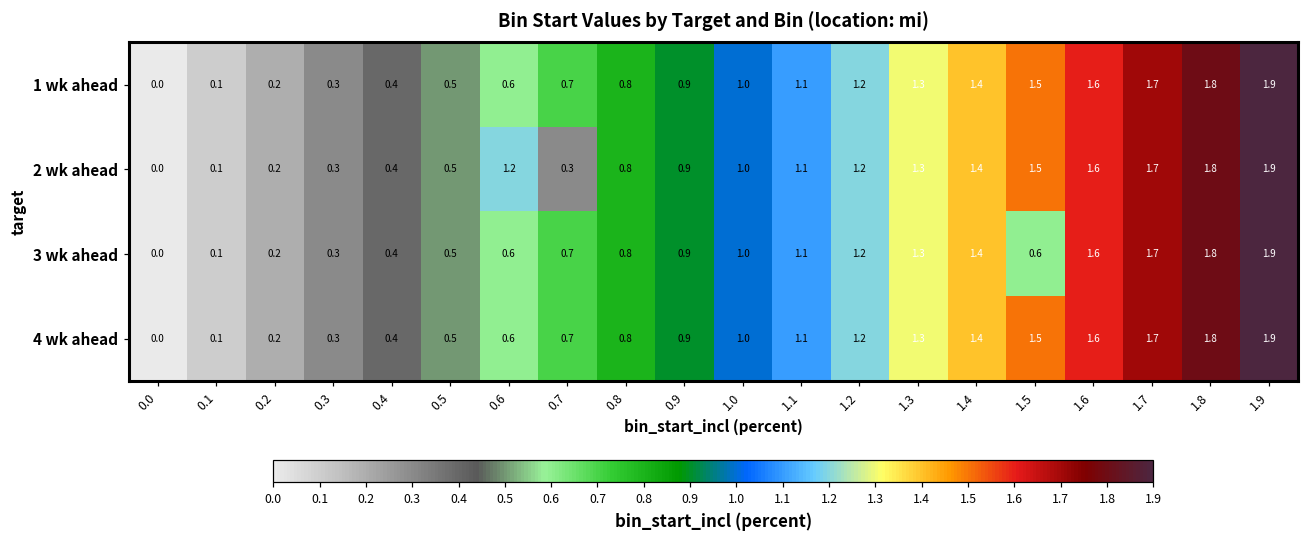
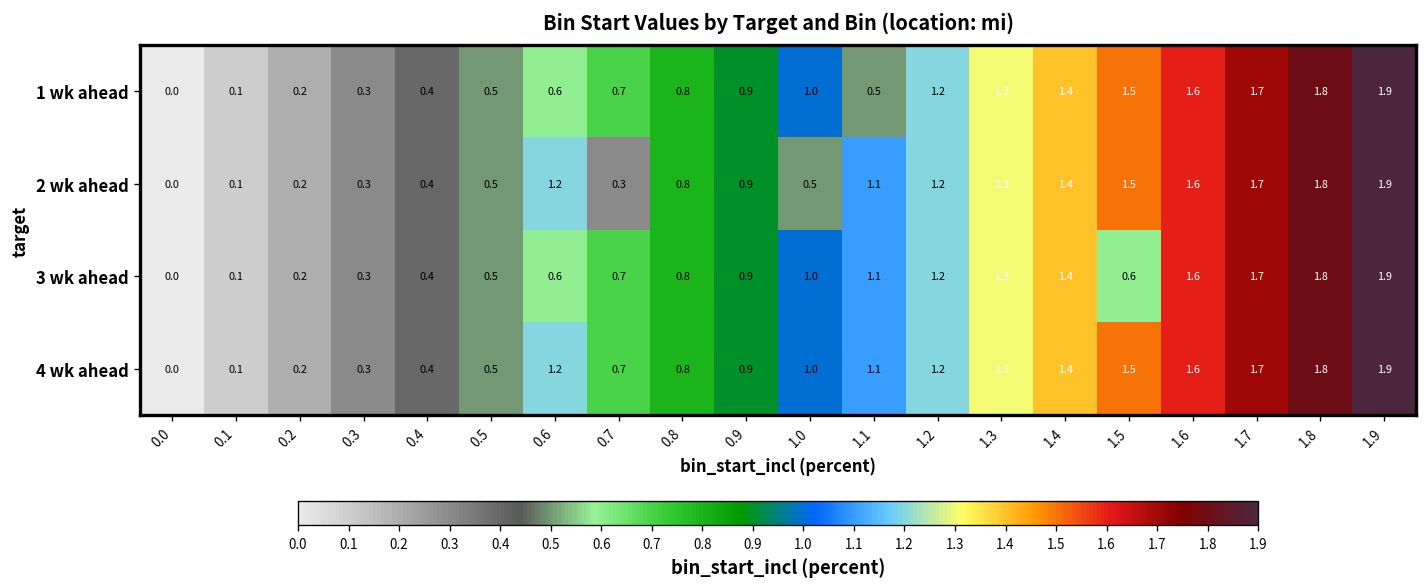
  {
    "1 wk ahead": {
      "0.0": 0.0,
      "0.1": 0.1,
      "0.2": 0.2,
      "0.3": 0.3,
      "0.4": 0.4,
      "0.5": 0.5,
      "0.6": 0.6,
      "0.7": 0.7,
      "0.8": 0.8,
      "0.9": 0.9,
      "1.0": 1.0,
-     "1.1": 1.1,
+     "1.1": 0.5,
      "1.2": 1.2,
      "1.3": 1.3,
      "1.4": 1.4,
      "1.5": 1.5,
      "1.6": 1.6,
      "1.7": 1.7,
      "1.8": 1.8,
      "1.9": 1.9
    },
    "2 wk ahead": {
      "0.0": 0.0,
      "0.1": 0.1,
      "0.2": 0.2,
      "0.3": 0.3,
      "0.4": 0.4,
      "0.5": 0.5,
      "0.6": 1.2,
      "0.7": 0.3,
      "0.8": 0.8,
      "0.9": 0.9,
-     "1.0": 1.0,
+     "1.0": 0.5,
      "1.1": 1.1,
      "1.2": 1.2,
      "1.3": 1.3,
      "1.4": 1.4,
      "1.5": 1.5,
      "1.6": 1.6,
      "1.7": 1.7,
      "1.8": 1.8,
      "1.9": 1.9
    },
    "3 wk ahead": {
      "0.0": 0.0,
      "0.1": 0.1,
      "0.2": 0.2,
      "0.3": 0.3,
      "0.4": 0.4,
      "0.5": 0.5,
      "0.6": 0.6,
      "0.7": 0.7,
      "0.8": 0.8,
      "0.9": 0.9,
      "1.0": 1.0,
      "1.1": 1.1,
      "1.2": 1.2,
      "1.3": 1.3,
      "1.4": 1.4,
      "1.5": 0.6,
      "1.6": 1.6,
      "1.7": 1.7,
      "1.8": 1.8,
      "1.9": 1.9
    },
    "4 wk ahead": {
      "0.0": 0.0,
      "0.1": 0.1,
      "0.2": 0.2,
      "0.3": 0.3,
      "0.4": 0.4,
      "0.5": 0.5,
-     "0.6": 0.6,
+     "0.6": 1.2,
      "0.7": 0.7,
      "0.8": 0.8,
      "0.9": 0.9,
      "1.0": 1.0,
      "1.1": 1.1,
      "1.2": 1.2,
      "1.3": 1.3,
      "1.4": 1.4,
      "1.5": 1.5,
      "1.6": 1.6,
      "1.7": 1.7,
      "1.8": 1.8,
      "1.9": 1.9
    }
  }
